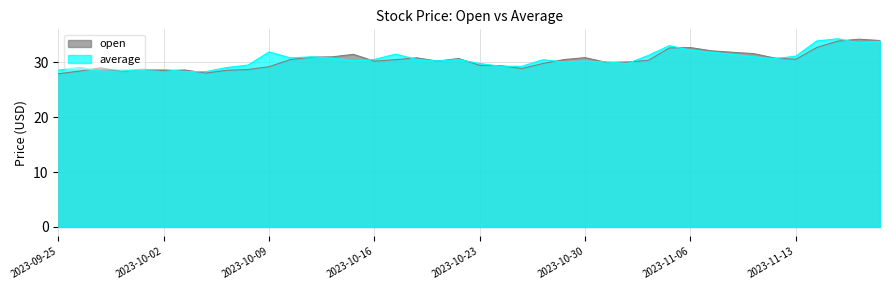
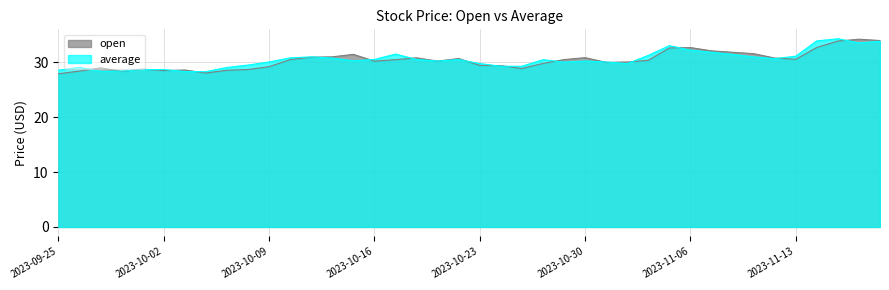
  {
    "open": {
      "2023-09-25": 28,
      "2023-10-09": 29,
      "2023-10-30": 31,
      "2023-11-06": 33,
      "2023-11-13": 31
    },
    "average": {
      "2023-09-25": 29,
-     "2023-10-09": 32,
+     "2023-10-09": 30,
      "2023-10-30": 30,
      "2023-11-06": 32,
      "2023-11-13": 31
    }
  }
